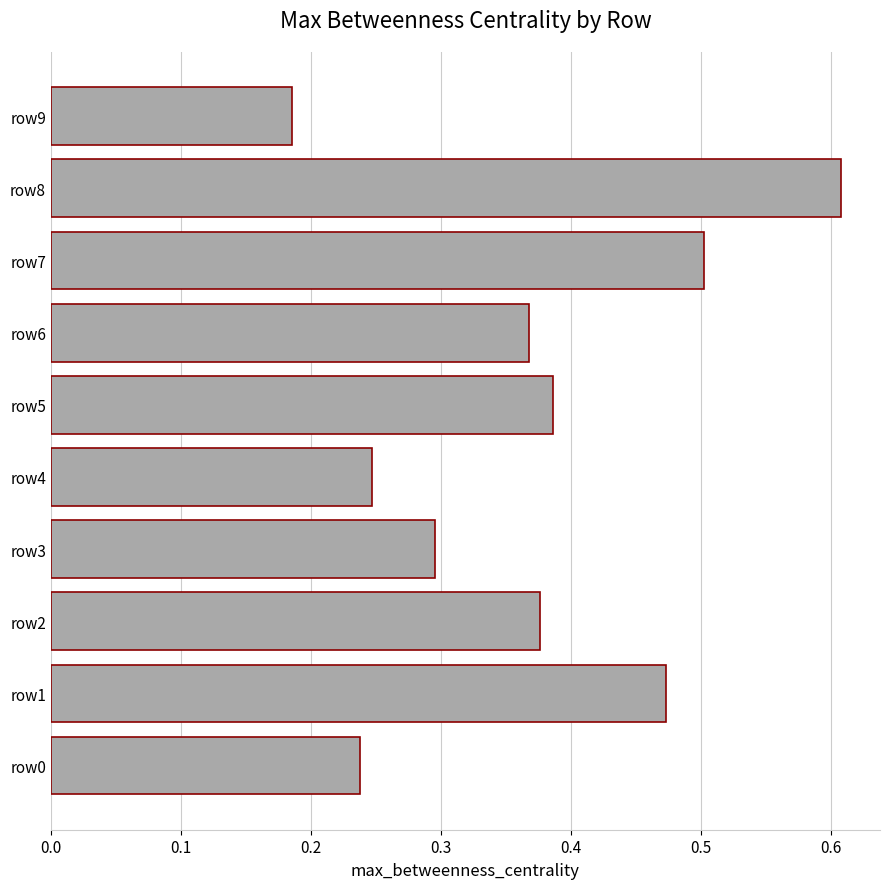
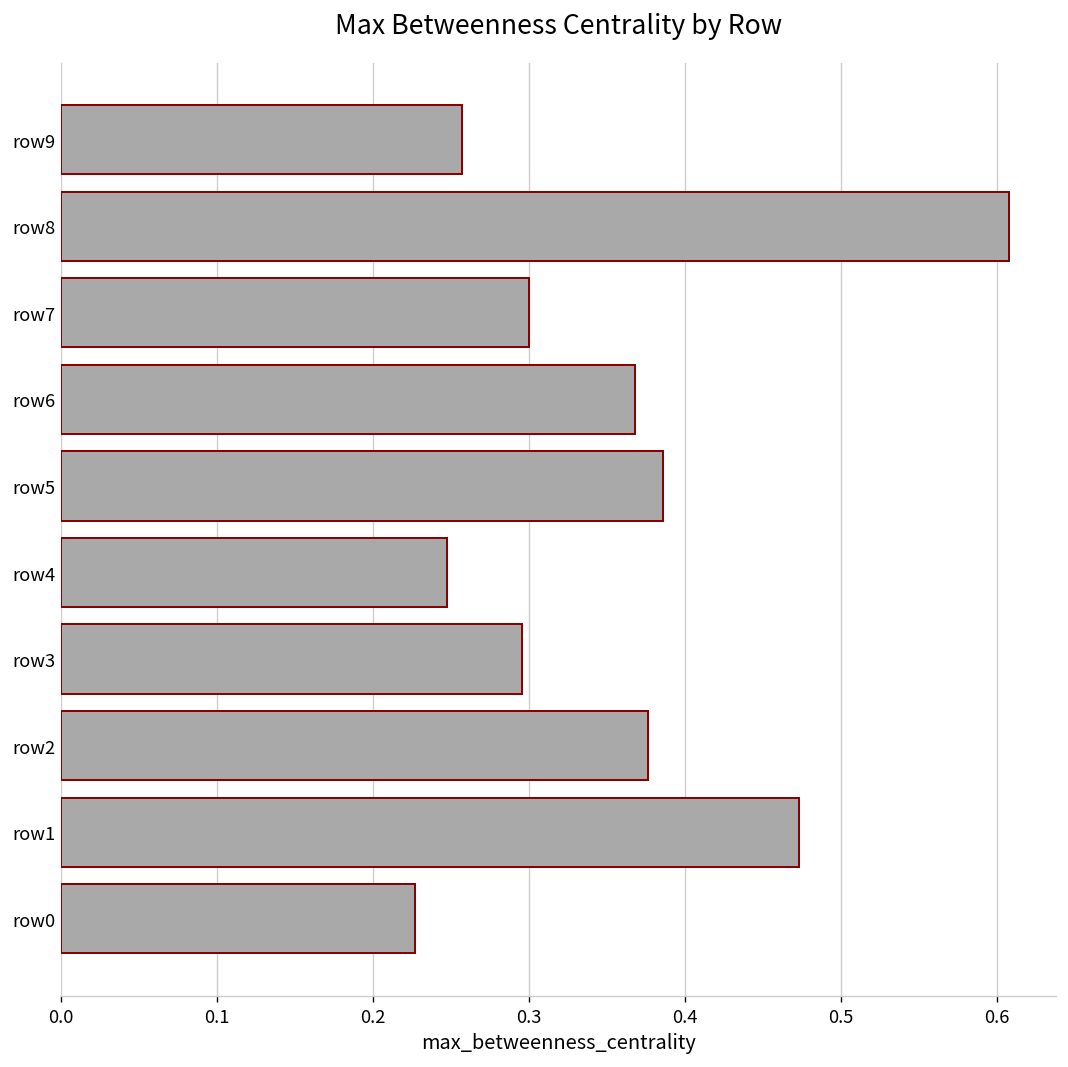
  {
-   "row9": 0.186,
+   "row9": 0.257,
    "row8": 0.607,
-   "row7": 0.503,
+   "row7": 0.300,
    "row6": 0.368,
    "row5": 0.386,
    "row4": 0.247,
    "row3": 0.295,
    "row2": 0.376,
    "row1": 0.473,
-   "row0": 0.238
+   "row0": 0.227
  }
